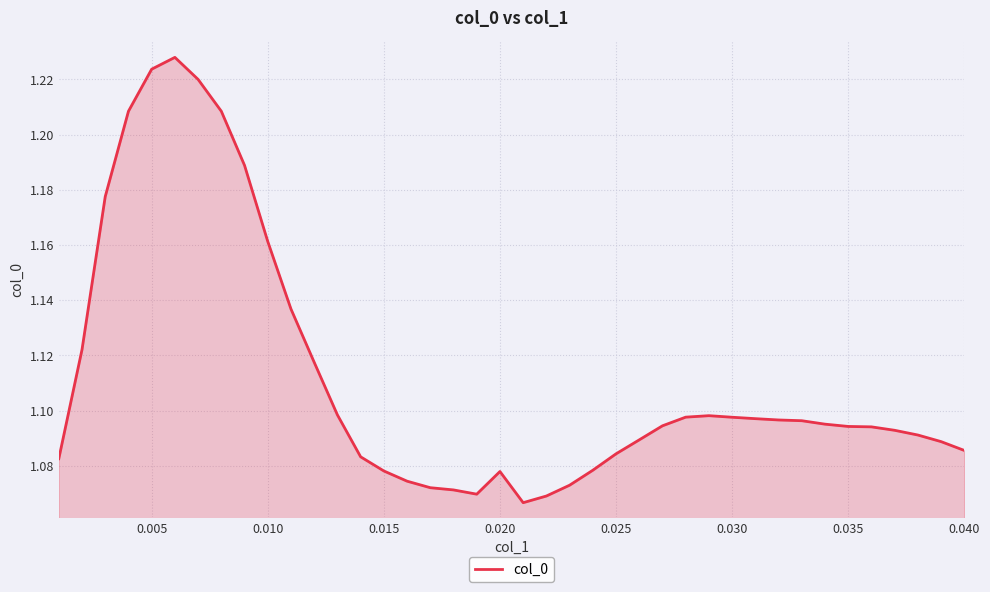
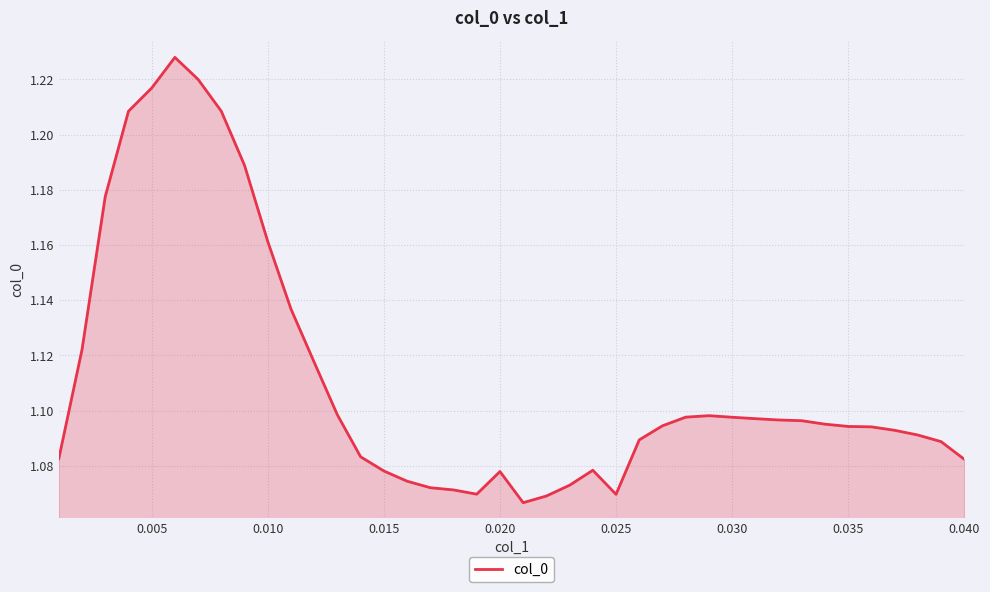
  {
-   "0.005": 1.224,
+   "0.005": 1.217,
    "0.010": 1.161,
    "0.015": 1.078,
    "0.020": 1.078,
-   "0.025": 1.084,
+   "0.025": 1.070,
    "0.030": 1.098,
    "0.035": 1.094,
-   "0.040": 1.086
+   "0.040": 1.082
  }
